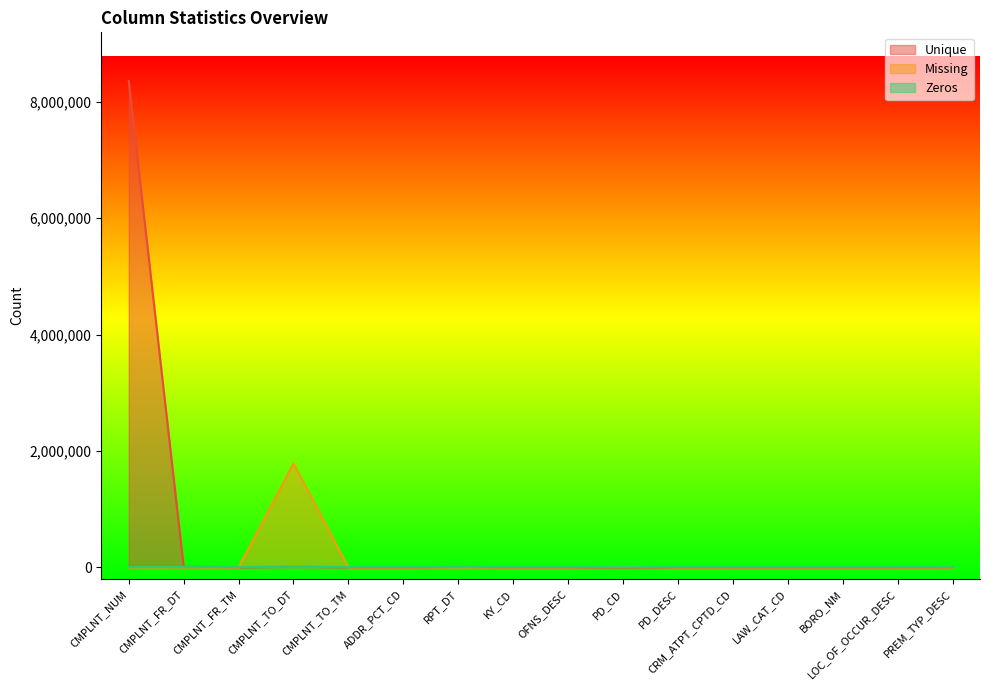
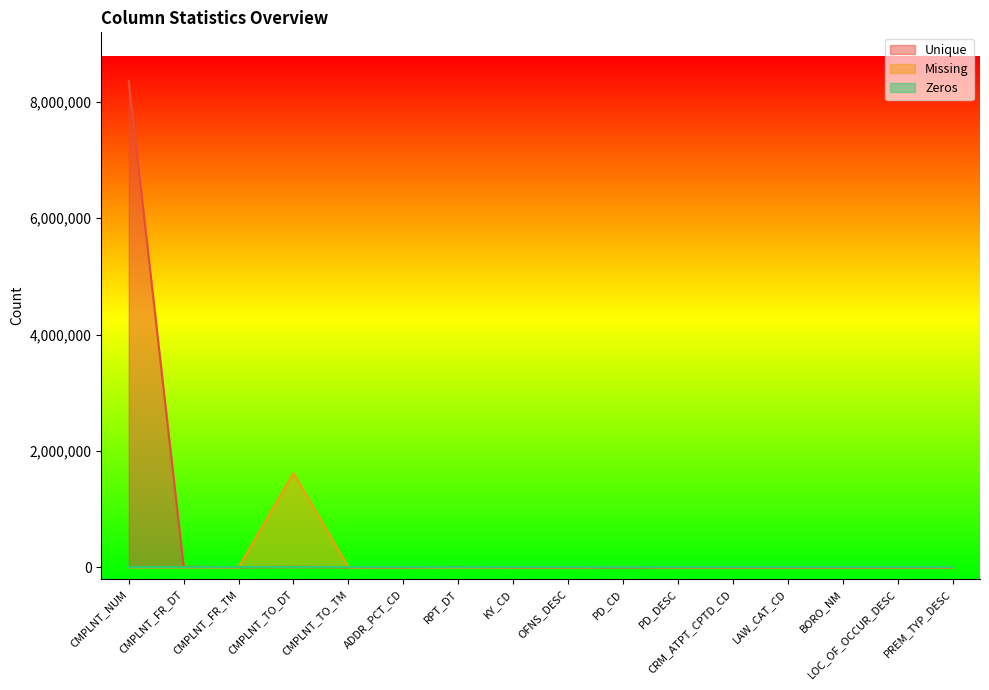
  {
    "Unique": {
      "CMPLNT_NUM": "8,400,000"
    },
    "Missing": {
-     "CMPLNT_TO_DT": "1,800,000"
+     "CMPLNT_TO_DT": "1,600,000"
    }
  }
